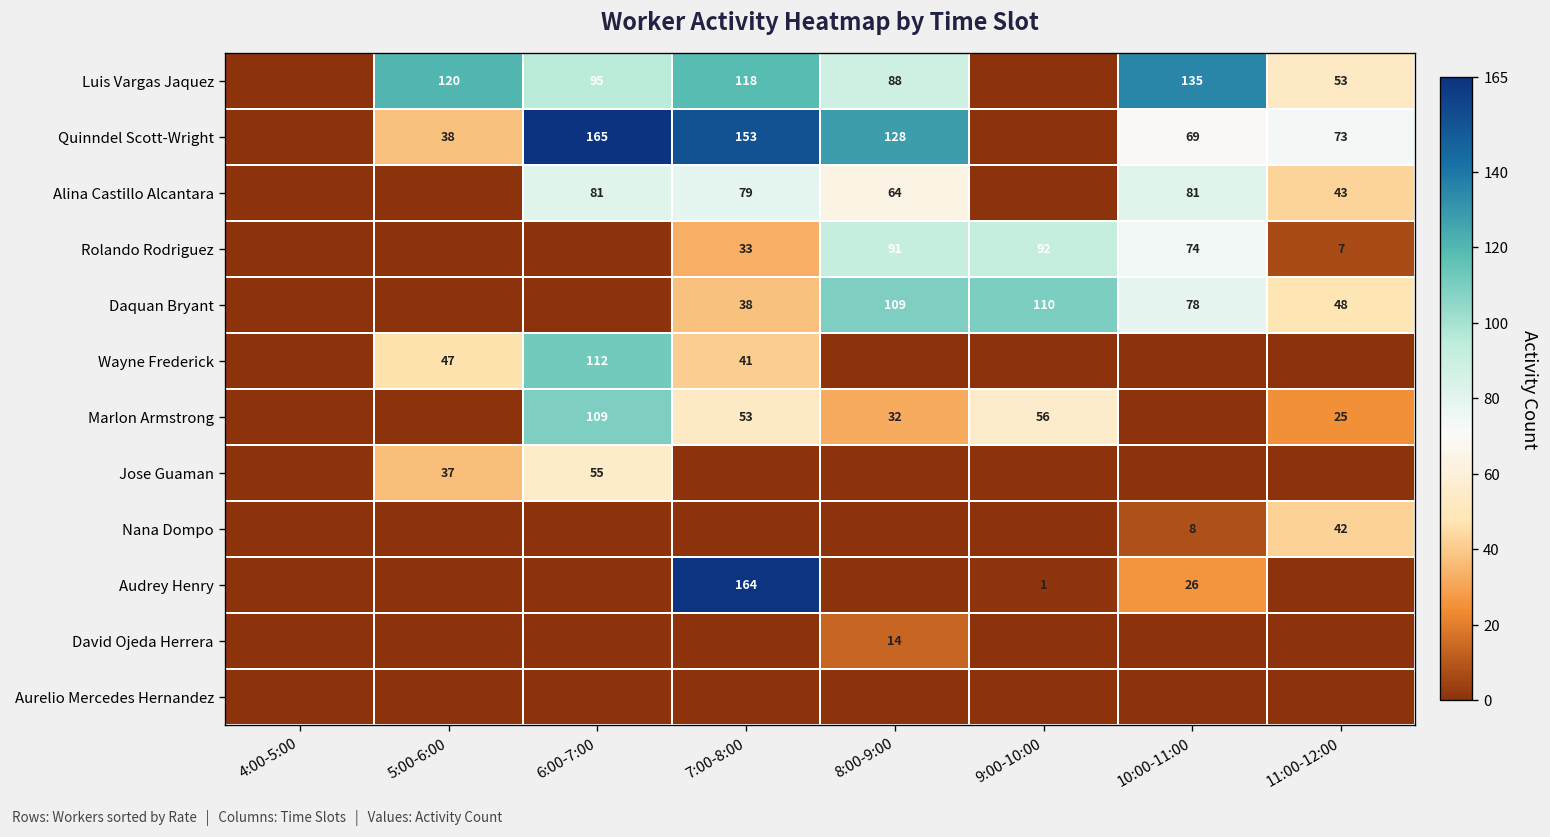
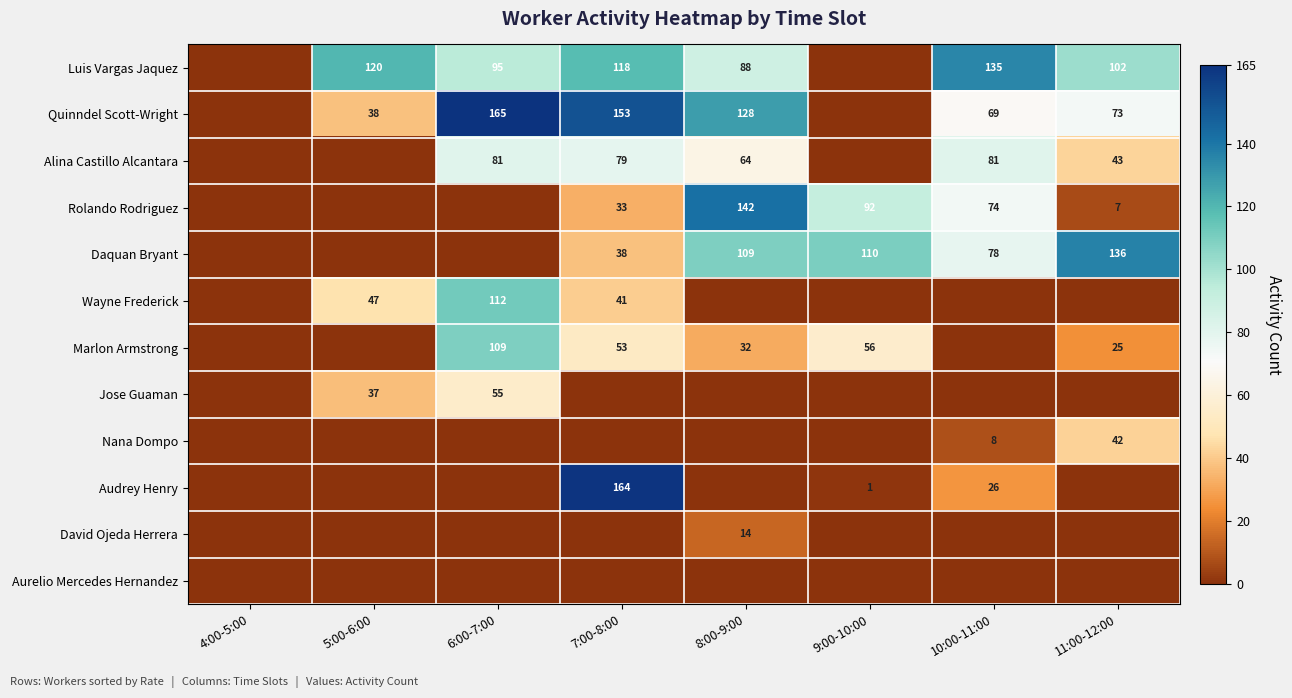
  {
    "Luis Vargas Jaquez": {
      "5:00-6:00": 120,
      "6:00-7:00": 95,
      "7:00-8:00": 118,
      "8:00-9:00": 88,
      "10:00-11:00": 135,
-     "11:00-12:00": 53
+     "11:00-12:00": 102
    },
    "Quinndel Scott-Wright": {
      "5:00-6:00": 38,
      "6:00-7:00": 165,
      "7:00-8:00": 153,
      "8:00-9:00": 128,
      "10:00-11:00": 69,
      "11:00-12:00": 73
    },
    "Alina Castillo Alcantara": {
      "6:00-7:00": 81,
      "7:00-8:00": 79,
      "8:00-9:00": 64,
      "10:00-11:00": 81,
      "11:00-12:00": 43
    },
    "Rolando Rodriguez": {
      "7:00-8:00": 33,
-     "8:00-9:00": 91,
+     "8:00-9:00": 142,
      "9:00-10:00": 92,
      "10:00-11:00": 74,
      "11:00-12:00": 7
    },
    "Daquan Bryant": {
      "7:00-8:00": 38,
      "8:00-9:00": 109,
      "9:00-10:00": 110,
      "10:00-11:00": 78,
-     "11:00-12:00": 48
+     "11:00-12:00": 136
    },
    "Wayne Frederick": {
      "5:00-6:00": 47,
      "6:00-7:00": 112,
      "7:00-8:00": 41
    },
    "Marlon Armstrong": {
      "6:00-7:00": 109,
      "7:00-8:00": 53,
      "8:00-9:00": 32,
      "9:00-10:00": 56,
      "11:00-12:00": 25
    },
    "Jose Guaman": {
      "5:00-6:00": 37,
      "6:00-7:00": 55
    },
    "Nana Dompo": {
      "10:00-11:00": 8,
      "11:00-12:00": 42
    },
    "Audrey Henry": {
      "7:00-8:00": 164,
      "9:00-10:00": 1,
      "10:00-11:00": 26
    },
    "David Ojeda Herrera": {
      "8:00-9:00": 14
    }
  }
